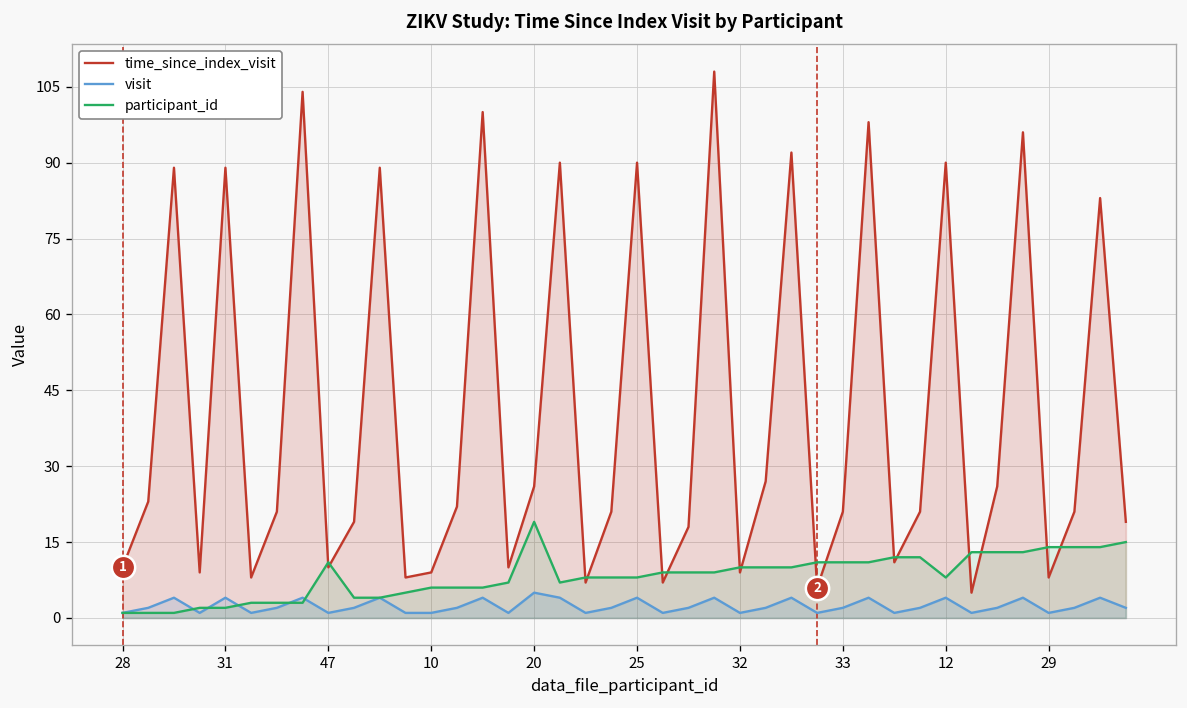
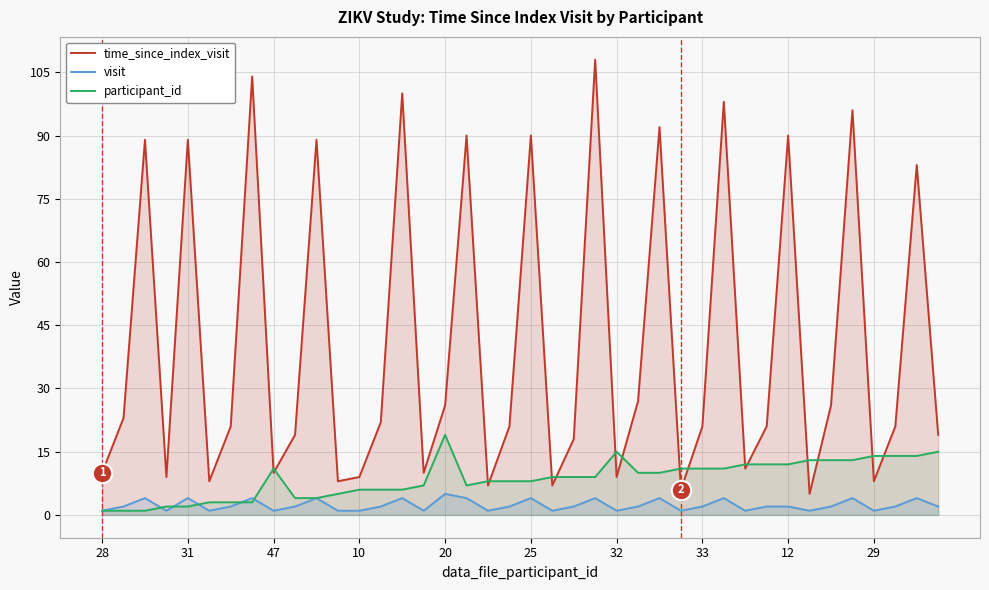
  {
    "visit": {
      "47": 1,
      "20": 5,
      "32": 1,
-     "12": 4
+     "12": 2
    },
    "participant_id": {
      "47": 11,
      "20": 19,
-     "32": 10,
-     "12": 8
+     "32": 15,
+     "12": 12
    }
  }
